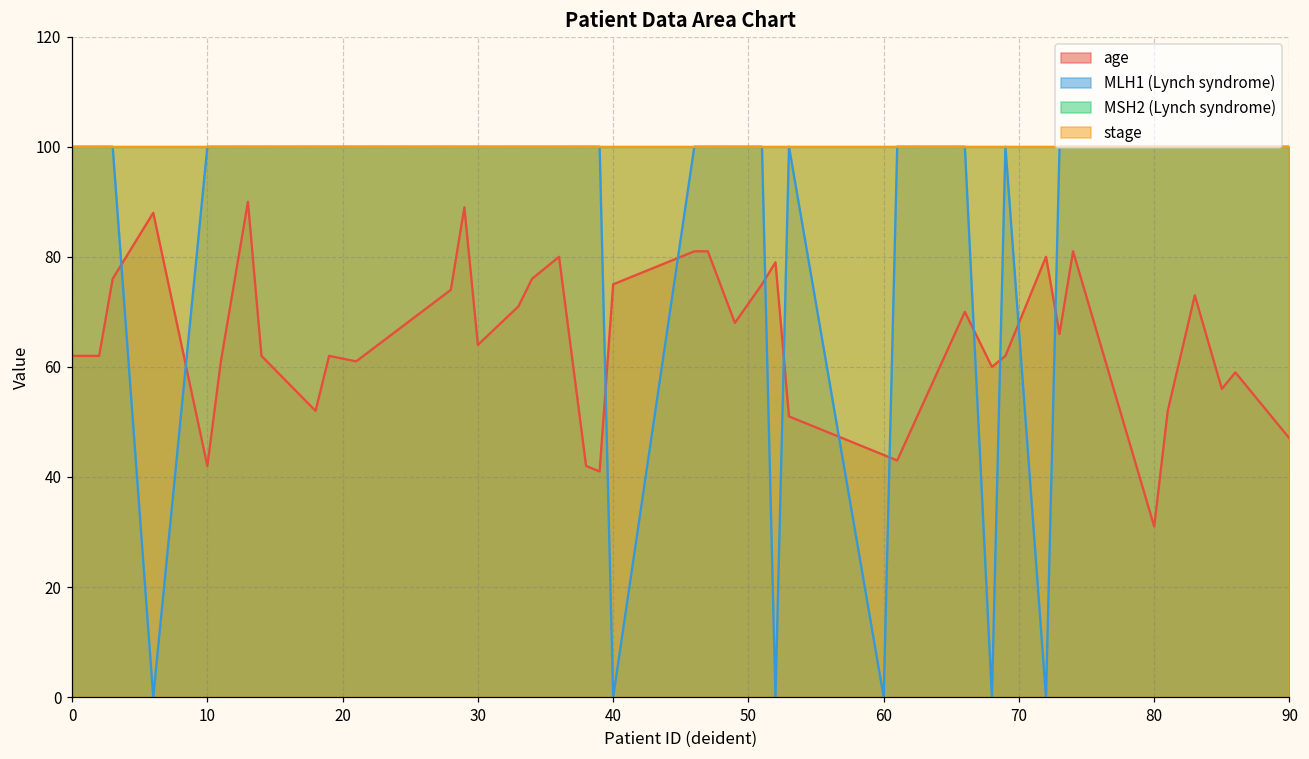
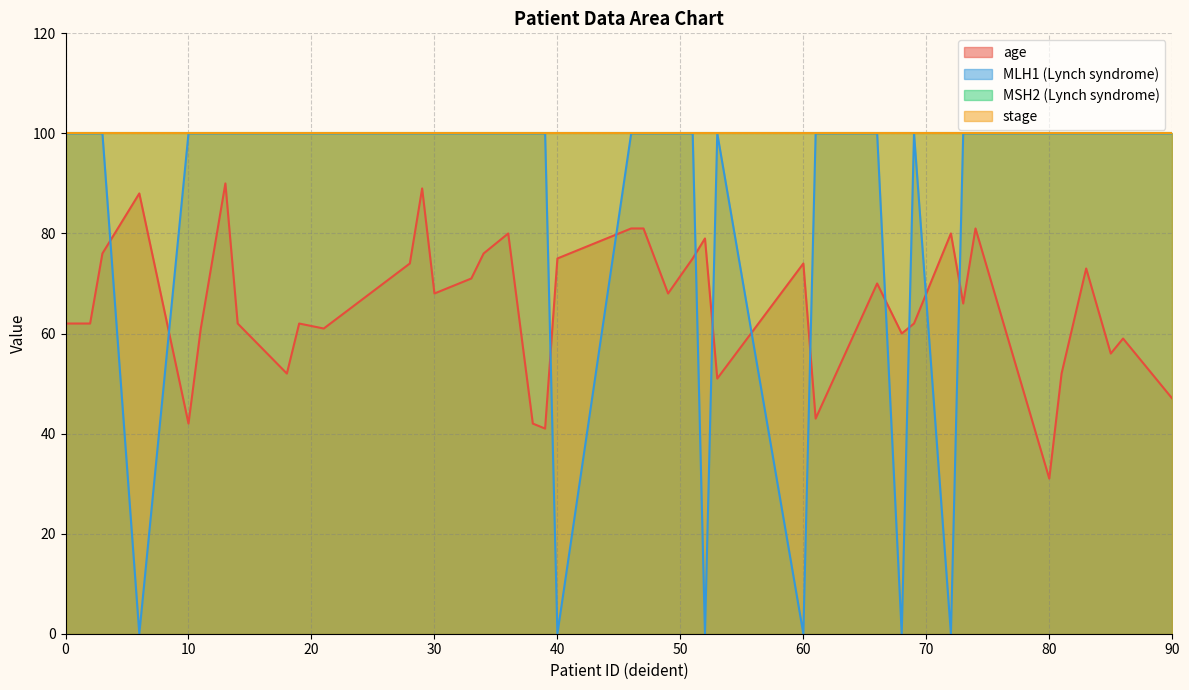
  {
    "age": {
      "0": 62,
      "10": 42,
-     "30": 64,
+     "30": 68,
      "40": 75,
-     "60": 44,
+     "60": 74,
      "80": 31,
      "90": 47
    },
    "MLH1 (Lynch syndrome)": {
      "40": 0,
      "60": 0
    },
    "stage": {
      "40": 100,
      "60": 100
    }
  }
